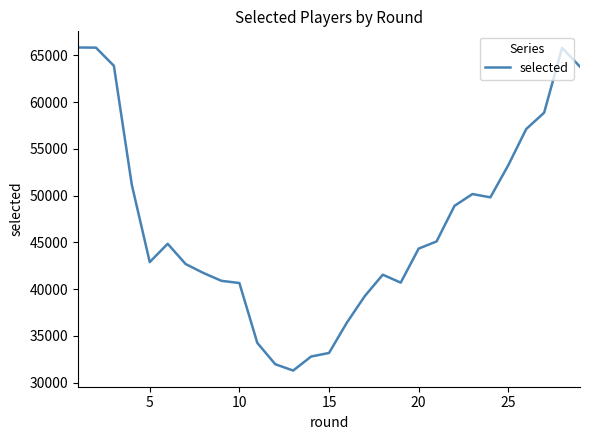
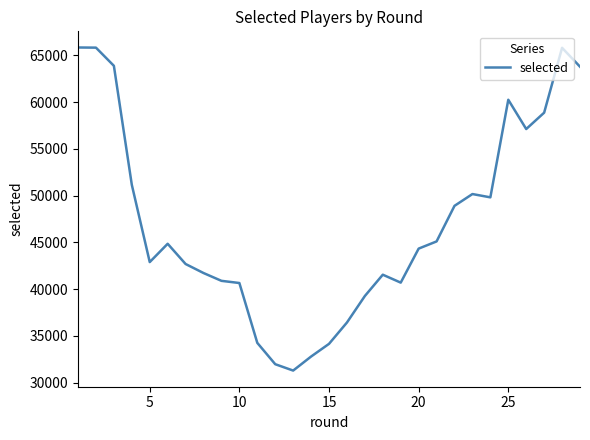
  {
    "5": 43000,
    "10": 41000,
-   "15": 33000,
+   "15": 34000,
    "20": 44000,
-   "25": 53000
+   "25": 60000
  }
